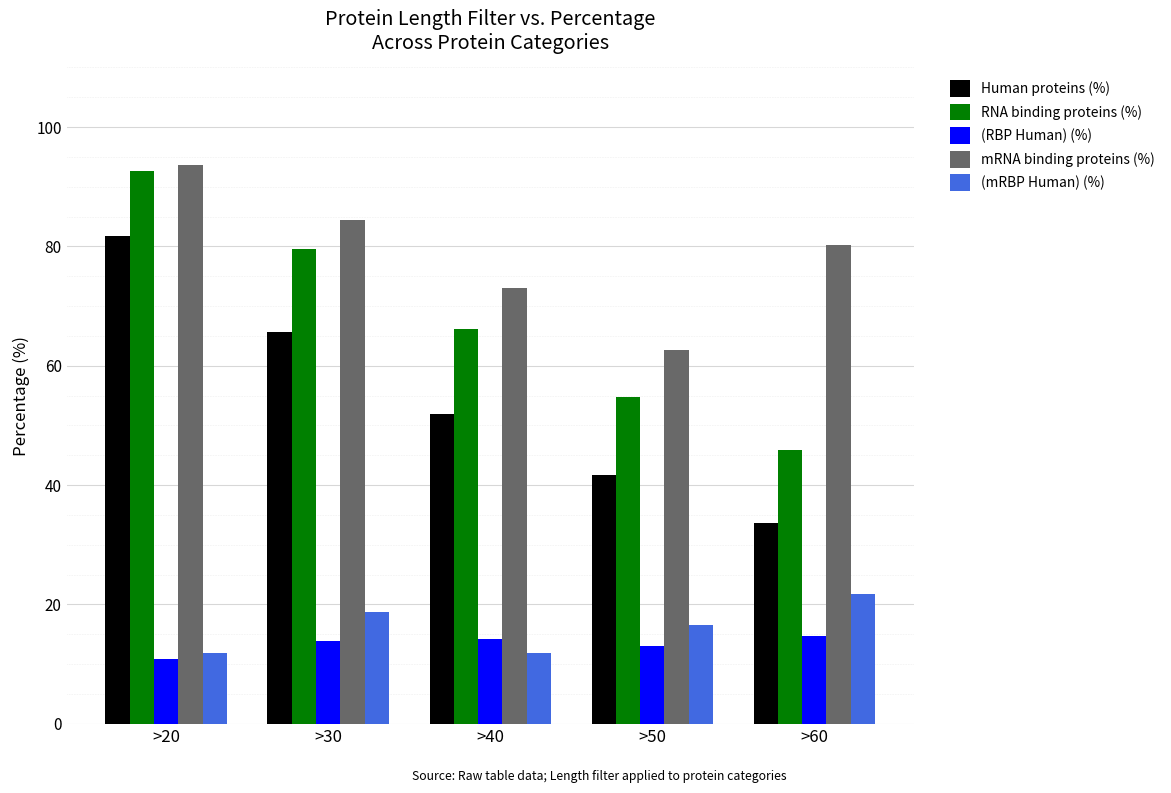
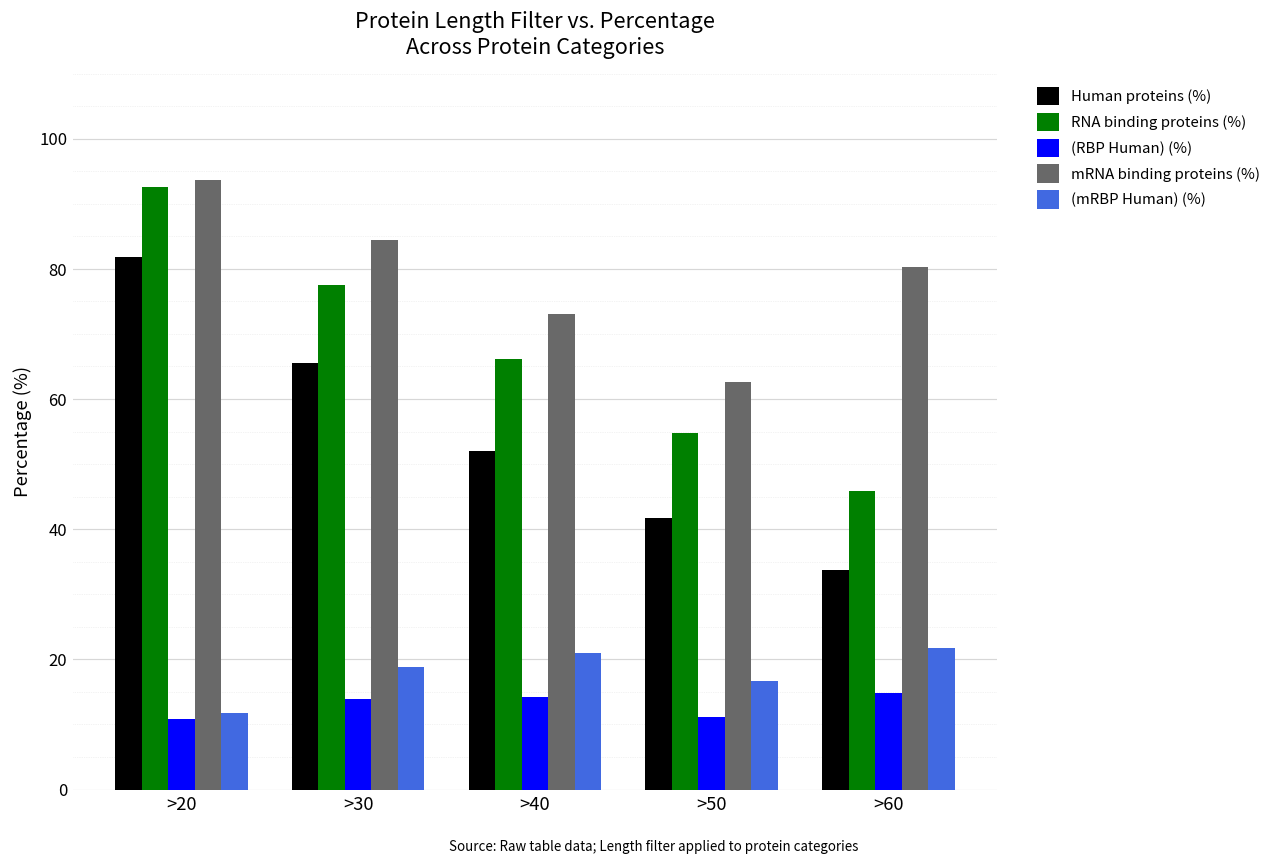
  {
    "Human proteins (%)": {
      ">20": 82,
      ">30": 66,
      ">40": 52,
      ">50": 42,
      ">60": 34
    },
    "RNA binding proteins (%)": {
      ">20": 93,
-     ">30": 80,
+     ">30": 78,
      ">40": 66,
      ">50": 55,
      ">60": 46
    },
    "(RBP Human) (%)": {
      ">20": 11,
      ">30": 14,
      ">40": 14,
-     ">50": 13,
+     ">50": 11,
      ">60": 15
    },
    "mRNA binding proteins (%)": {
      ">20": 94,
      ">30": 84,
      ">40": 73,
      ">50": 63,
      ">60": 80
    },
    "(mRBP Human) (%)": {
      ">20": 12,
      ">30": 19,
-     ">40": 12,
+     ">40": 21,
      ">50": 17,
      ">60": 22
    }
  }
